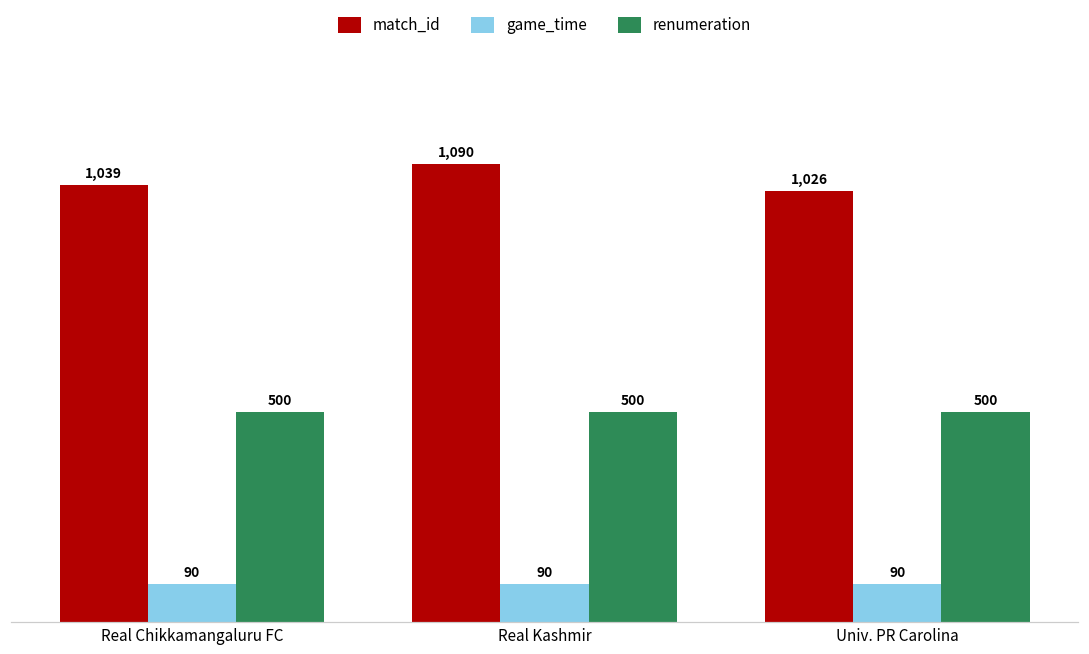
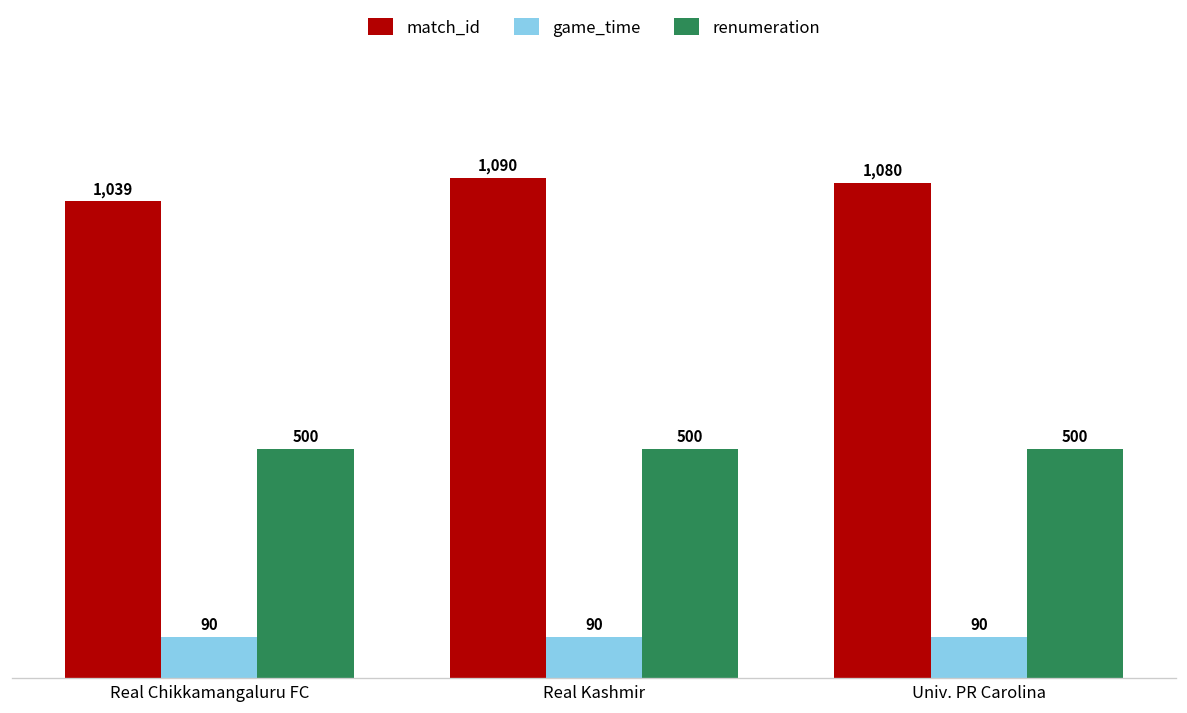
  {
    "match_id": {
      "Real Chikkamangaluru FC": "1,039",
      "Real Kashmir": "1,090",
-     "Univ. PR Carolina": "1,026"
+     "Univ. PR Carolina": "1,080"
    },
    "game_time": {
      "Real Chikkamangaluru FC": "90",
      "Real Kashmir": "90",
      "Univ. PR Carolina": "90"
    },
    "renumeration": {
      "Real Chikkamangaluru FC": "500",
      "Real Kashmir": "500",
      "Univ. PR Carolina": "500"
    }
  }
